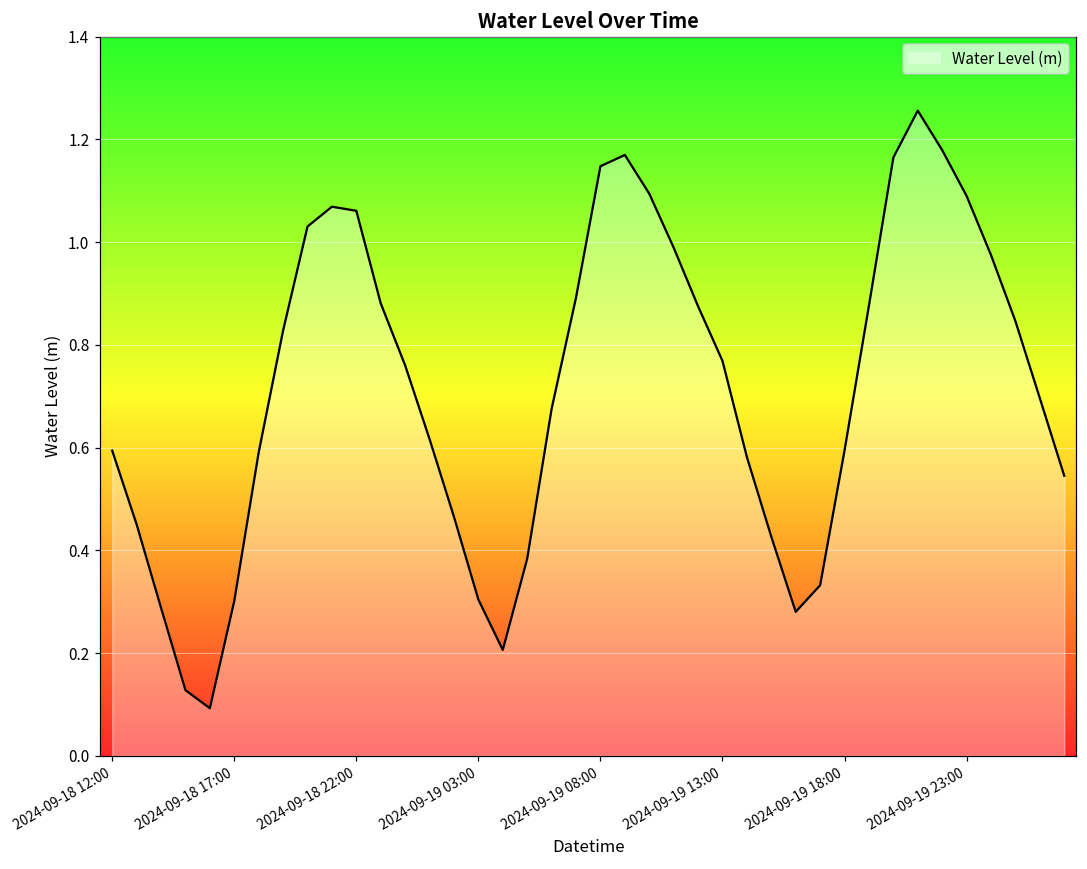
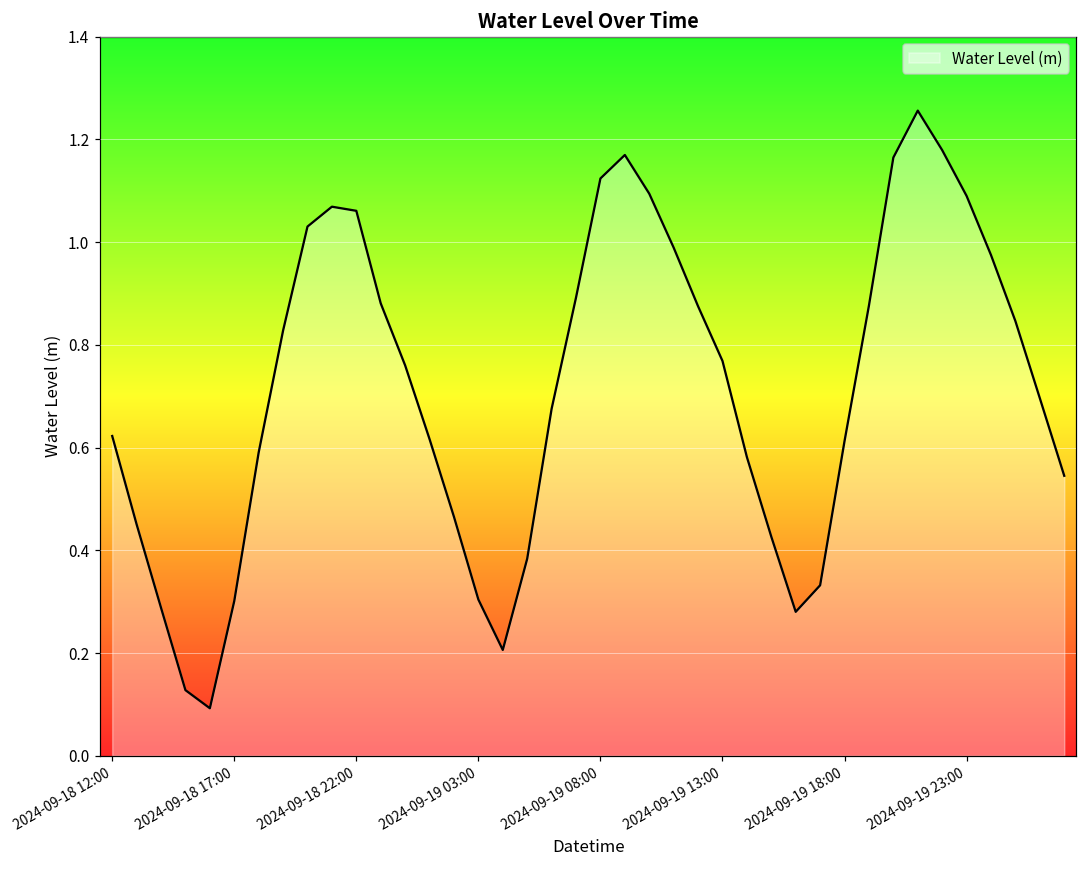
  {
-   "2024-09-18 12:00": 0.59,
+   "2024-09-18 12:00": 0.62,
    "2024-09-18 17:00": 0.30,
    "2024-09-18 22:00": 1.06,
    "2024-09-19 03:00": 0.30,
-   "2024-09-19 08:00": 1.15,
+   "2024-09-19 08:00": 1.12,
    "2024-09-19 13:00": 0.77,
-   "2024-09-19 18:00": 0.59,
+   "2024-09-19 18:00": 0.61,
    "2024-09-19 23:00": 1.09
  }
